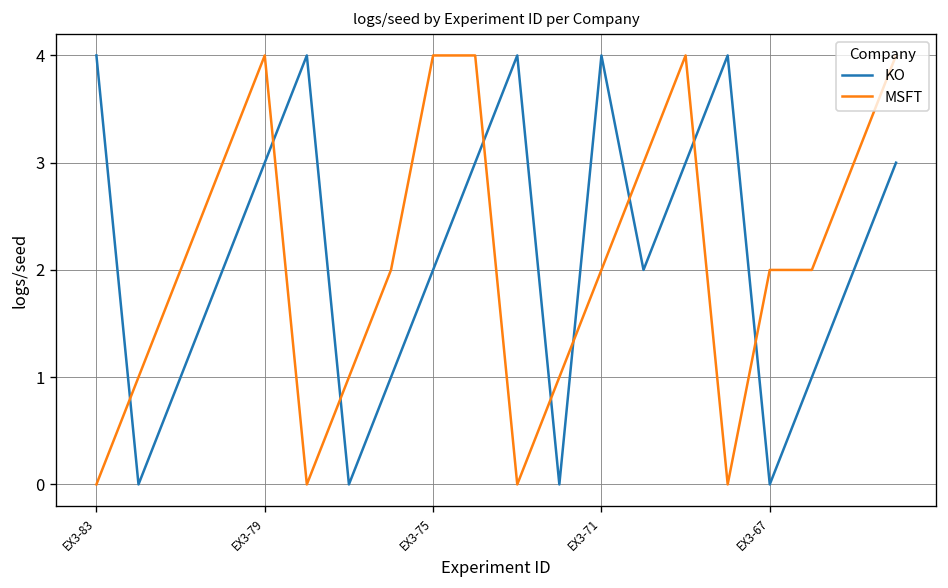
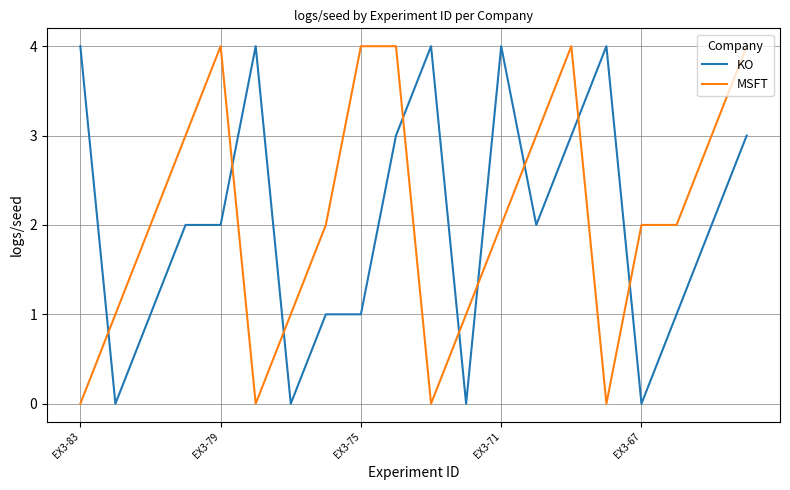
  {
    "KO": {
      "EX3-83": 4,
-     "EX3-79": 3,
-     "EX3-75": 2,
+     "EX3-79": 2,
+     "EX3-75": 1,
      "EX3-71": 4,
      "EX3-67": 0
    },
    "MSFT": {
      "EX3-83": 0,
      "EX3-79": 4,
      "EX3-75": 4,
      "EX3-71": 2,
      "EX3-67": 2
    }
  }
